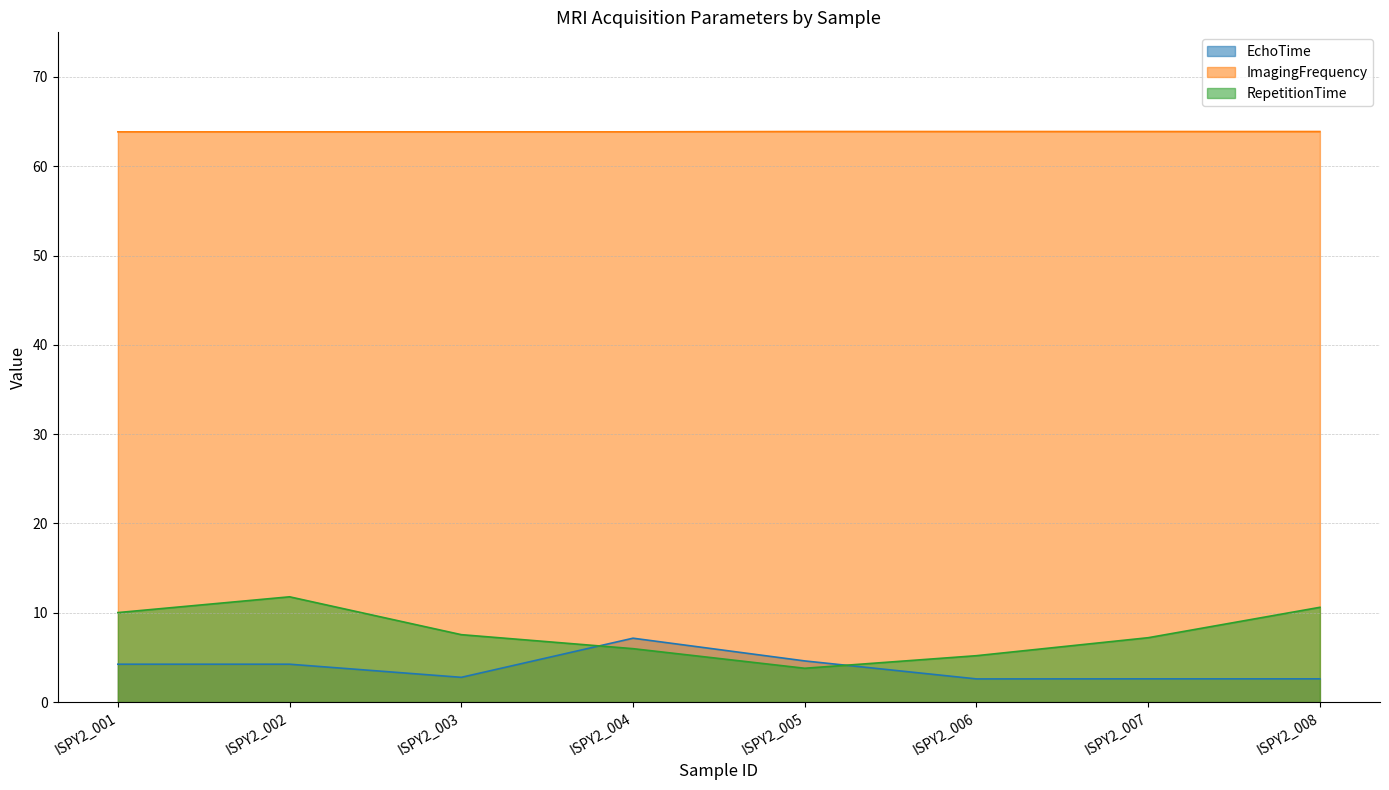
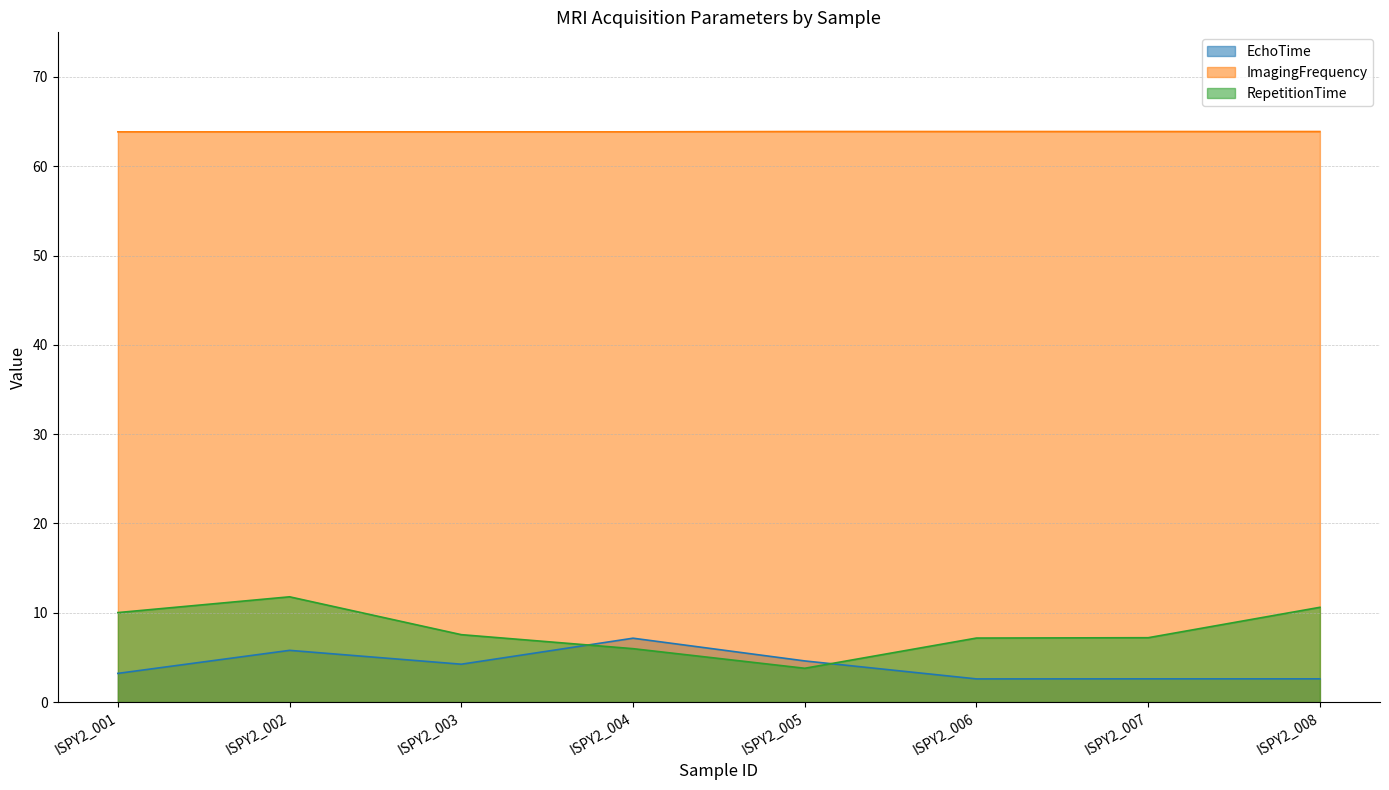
  {
    "EchoTime": {
-     "ISPY2_001": 4,
-     "ISPY2_002": 4,
-     "ISPY2_003": 3,
+     "ISPY2_001": 3,
+     "ISPY2_002": 6,
+     "ISPY2_003": 4,
      "ISPY2_004": 7,
      "ISPY2_005": 5,
      "ISPY2_006": 3,
      "ISPY2_007": 3,
      "ISPY2_008": 3
    },
    "ImagingFrequency": {
      "ISPY2_001": 64,
      "ISPY2_002": 64,
      "ISPY2_003": 64,
      "ISPY2_004": 64,
      "ISPY2_005": 64,
      "ISPY2_006": 64,
      "ISPY2_007": 64,
      "ISPY2_008": 64
    },
    "RepetitionTime": {
      "ISPY2_001": 10,
      "ISPY2_002": 12,
      "ISPY2_003": 8,
      "ISPY2_004": 6,
      "ISPY2_005": 4,
-     "ISPY2_006": 5,
+     "ISPY2_006": 7,
      "ISPY2_007": 7,
      "ISPY2_008": 11
    }
  }
